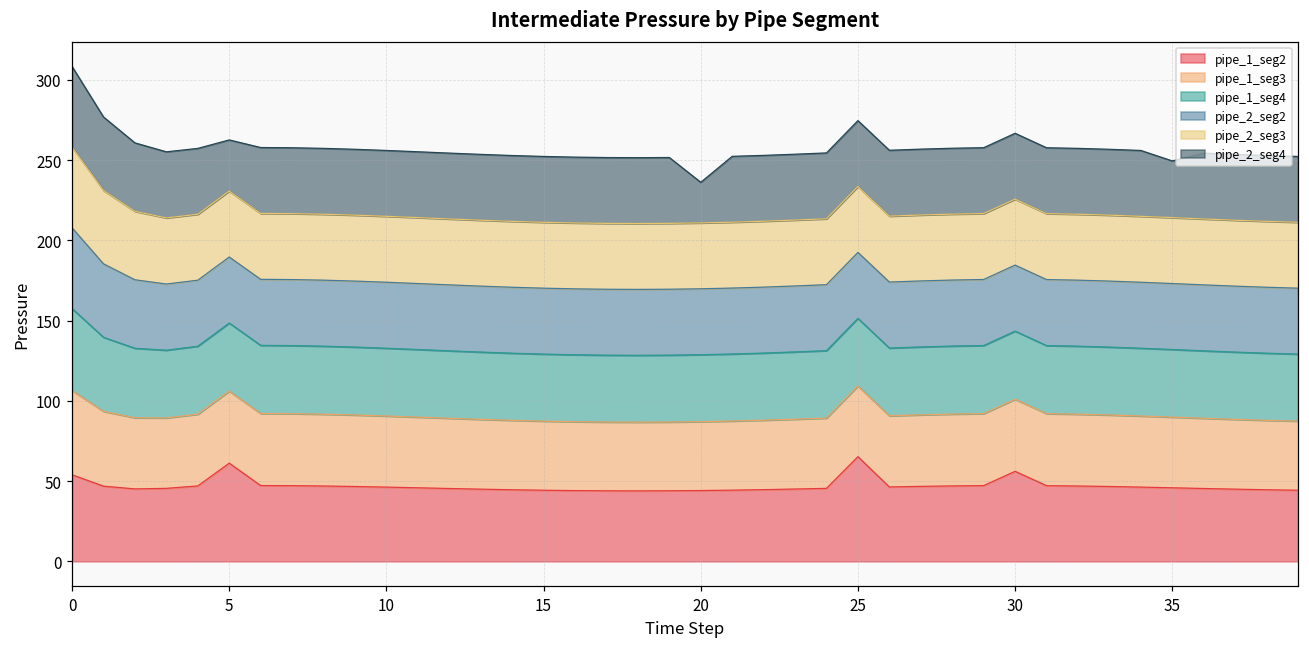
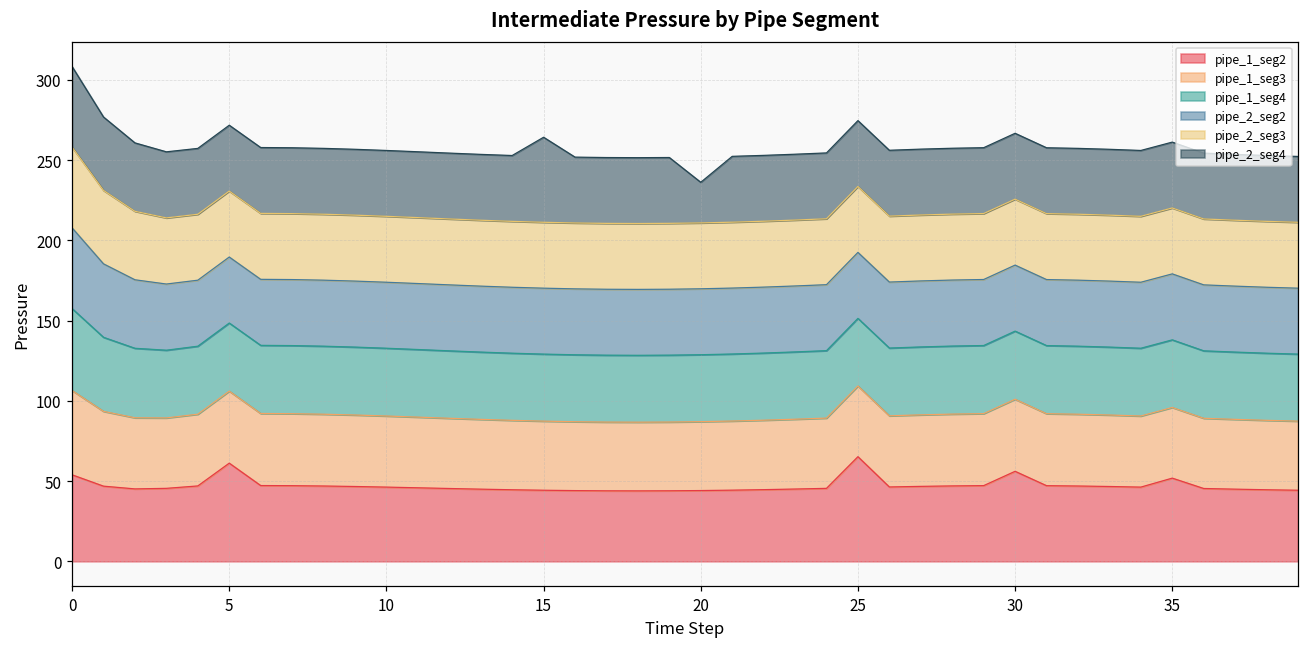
  {
    "pipe_1_seg2": {
      "0": 54,
      "5": 61,
      "10": 46,
      "15": 44,
      "20": 44,
      "25": 65,
      "30": 56,
-     "35": 46
+     "35": 52
    },
    "pipe_2_seg4": {
      "0": 50,
-     "5": 32,
+     "5": 41,
      "10": 41,
-     "15": 41,
+     "15": 53,
      "20": 25,
      "25": 41,
      "30": 41,
-     "35": 35
+     "35": 41
    }
  }
